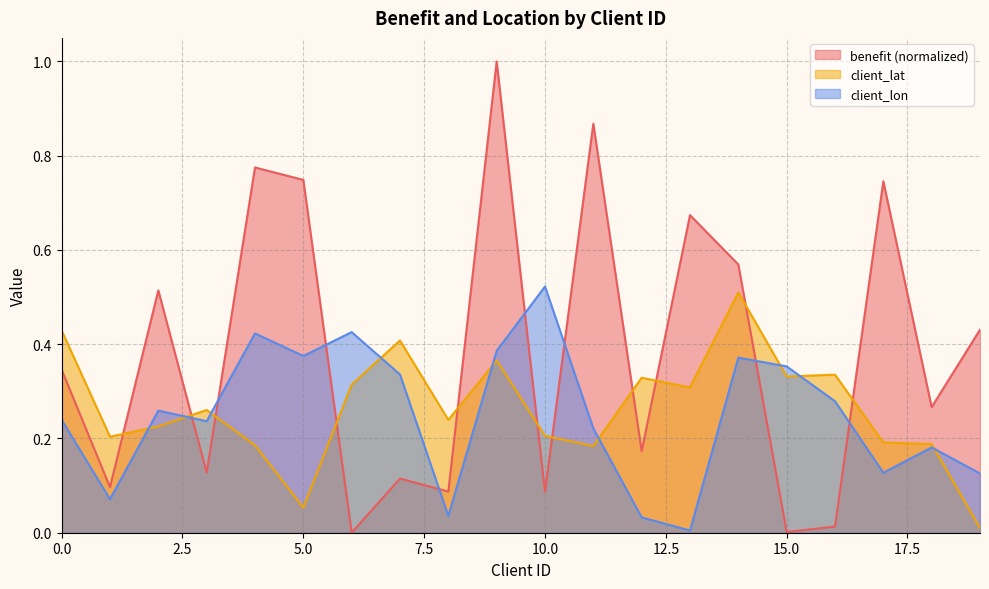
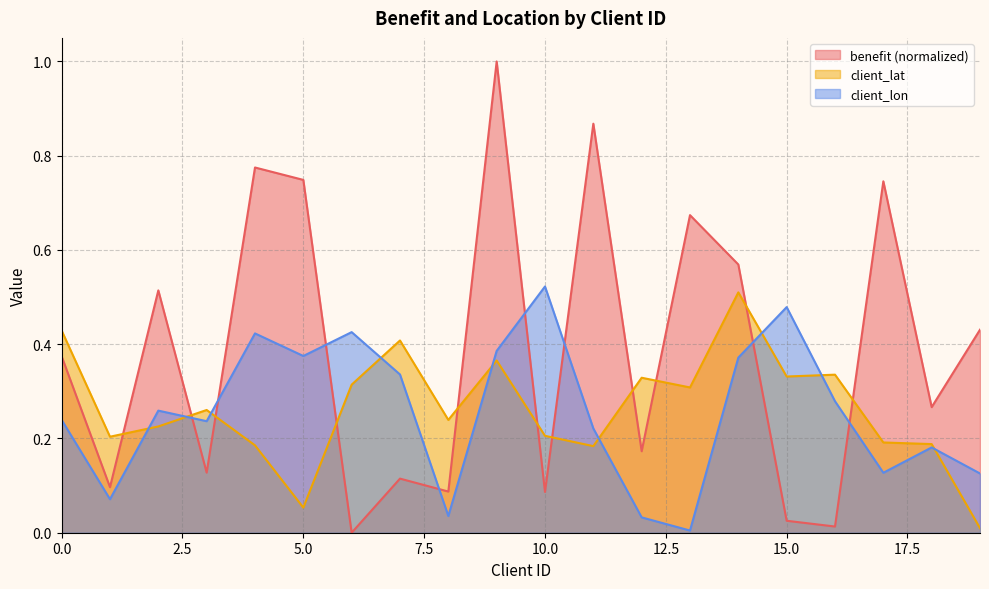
  {
    "benefit (normalized)": {
-     "0.0": 0.35,
+     "0.0": 0.37,
      "5.0": 0.75,
      "10.0": 0.09,
-     "15.0": 0.00
+     "15.0": 0.03
    },
    "client_lat": {
      "0.0": 0.43,
      "5.0": 0.05,
      "10.0": 0.21,
      "15.0": 0.33
    },
    "client_lon": {
      "0.0": 0.24,
      "5.0": 0.38,
      "10.0": 0.52,
-     "15.0": 0.35
+     "15.0": 0.48
    }
  }
